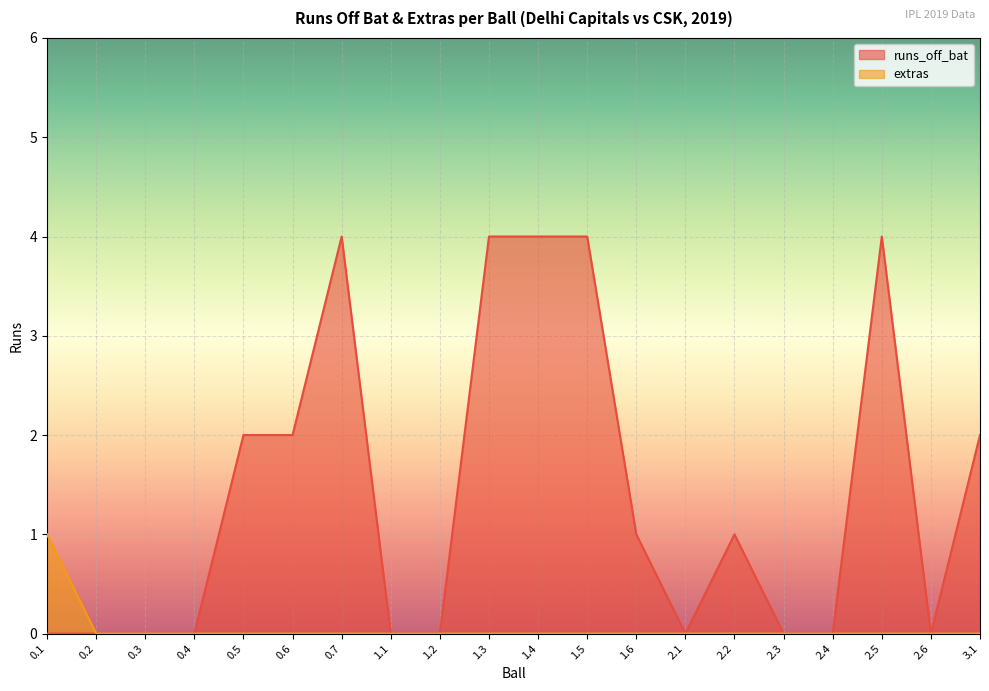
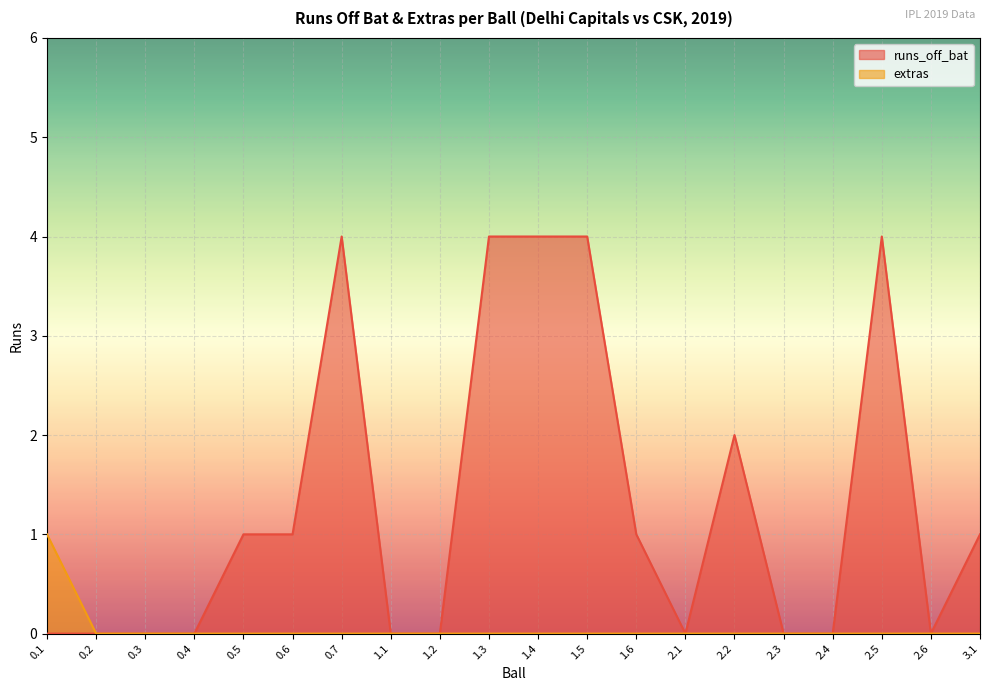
  {
    "runs_off_bat": {
      "0.1": 0,
-     "0.5": 2,
-     "0.6": 2,
+     "0.5": 1,
+     "0.6": 1,
      "0.7": 4,
      "1.3": 4,
      "1.4": 4,
      "1.5": 4,
      "1.6": 1,
-     "2.2": 1,
+     "2.2": 2,
      "2.5": 4,
-     "3.1": 2
+     "3.1": 1
    },
    "extras": {
      "0.1": 1,
      "0.5": 0,
      "0.6": 0,
      "0.7": 0,
      "1.3": 0,
      "1.4": 0,
      "1.5": 0,
      "1.6": 0,
      "2.2": 0,
      "2.5": 0,
      "3.1": 0
    }
  }
